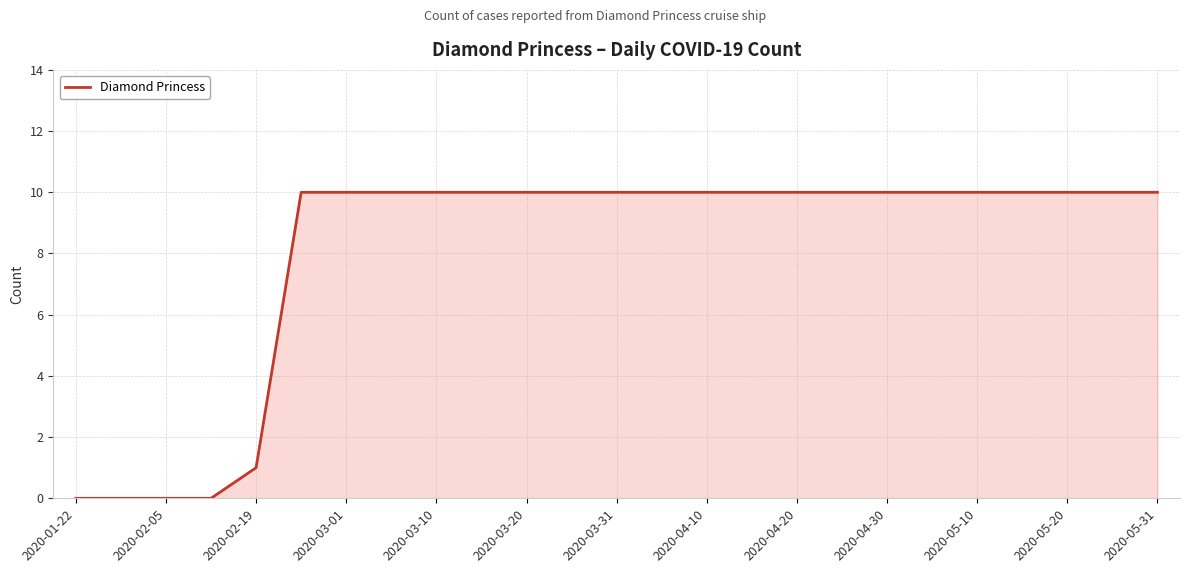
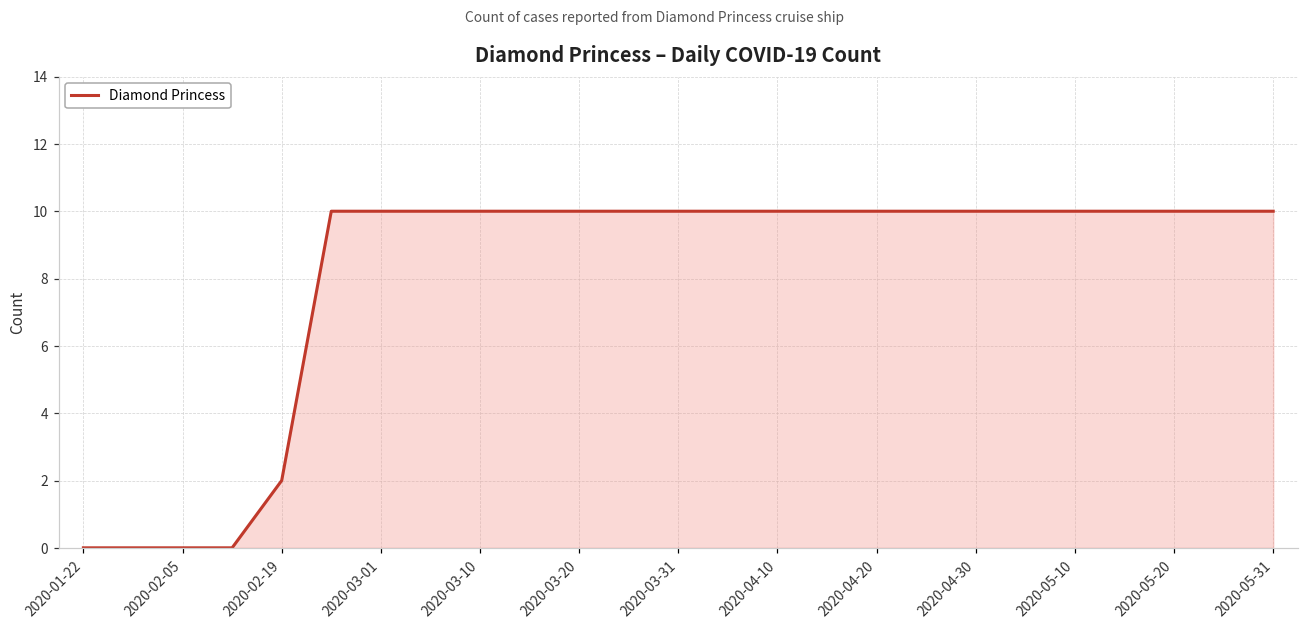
  {
    "2020-01-22": 0,
    "2020-02-05": 0,
-   "2020-02-19": 1,
+   "2020-02-19": 2,
    "2020-03-01": 10,
    "2020-03-10": 10,
    "2020-03-20": 10,
    "2020-03-31": 10,
    "2020-04-10": 10,
    "2020-04-20": 10,
    "2020-04-30": 10,
    "2020-05-10": 10,
    "2020-05-20": 10,
    "2020-05-31": 10
  }
